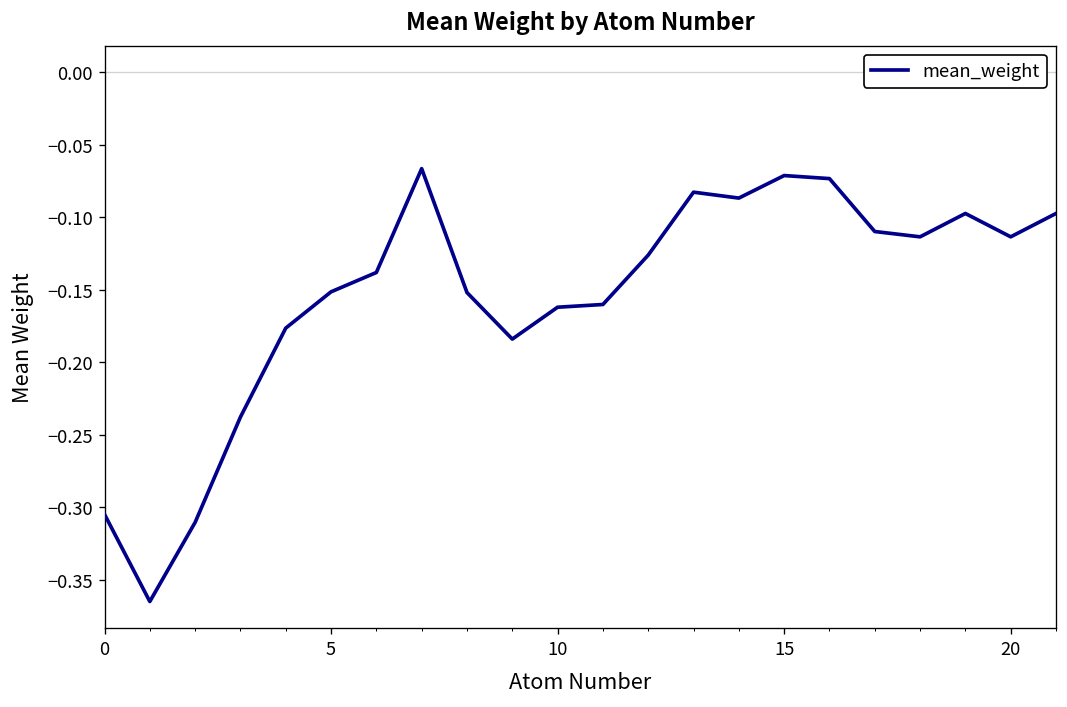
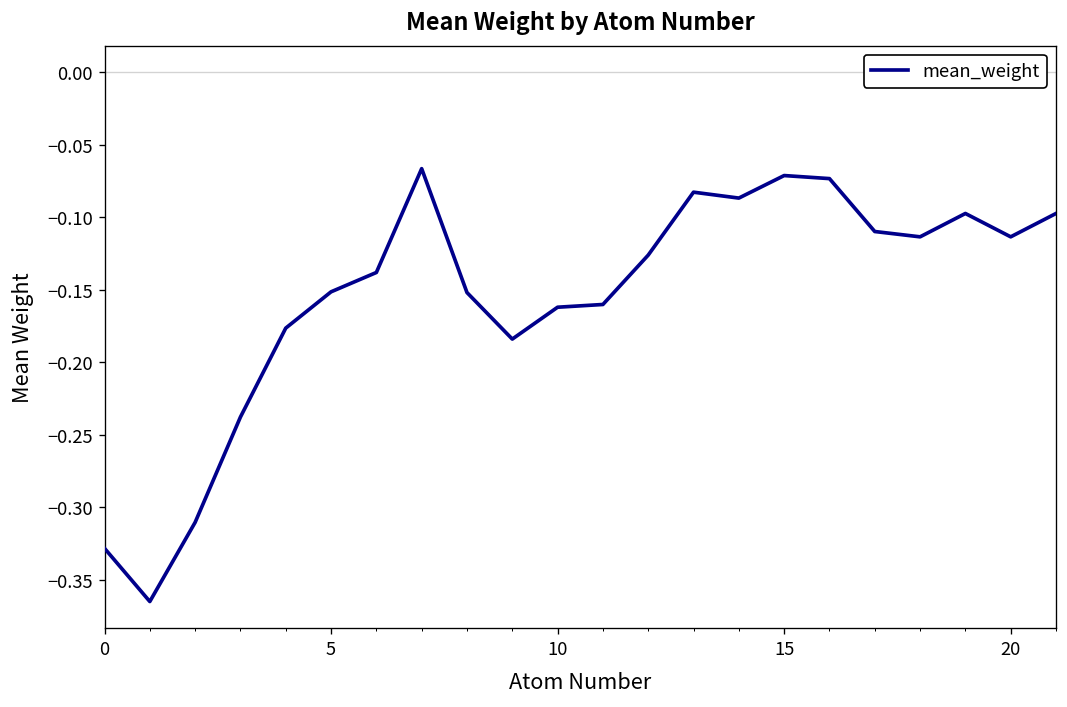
  {
-   "0": -0.305,
+   "0": -0.328,
    "5": -0.151,
    "10": -0.162,
    "15": -0.071,
    "20": -0.114
  }
